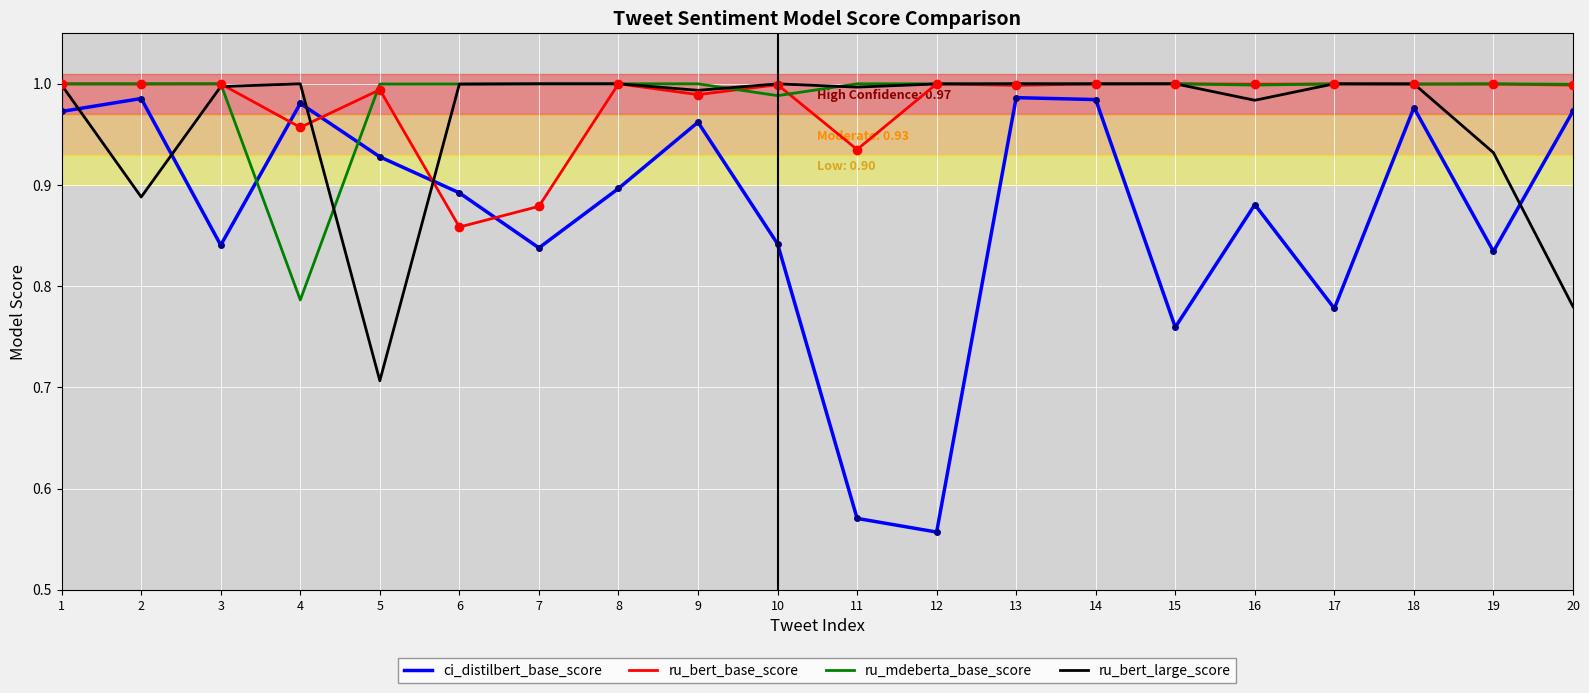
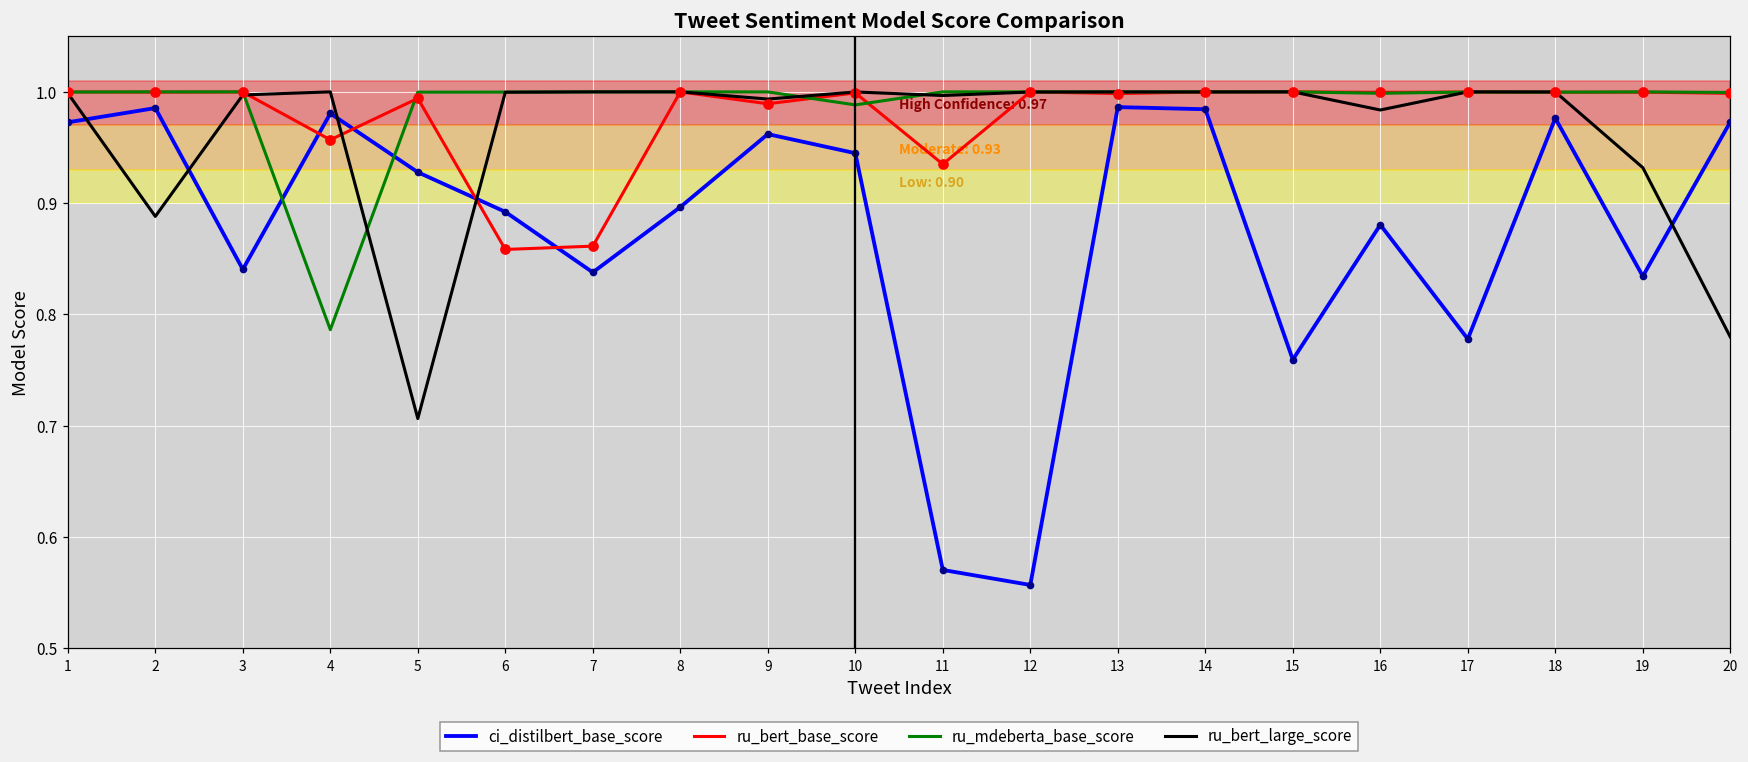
  {
    "ci_distilbert_base_score": {
      "1": 0.973,
      "2": 0.985,
      "3": 0.841,
      "4": 0.981,
      "5": 0.928,
      "6": 0.892,
      "7": 0.838,
      "8": 0.897,
      "9": 0.962,
-     "10": 0.842,
+     "10": 0.945,
      "11": 0.571,
      "12": 0.557,
      "13": 0.986,
      "14": 0.984,
      "15": 0.759,
      "16": 0.881,
      "17": 0.778,
      "18": 0.976,
      "19": 0.834,
      "20": 0.973
    },
    "ru_bert_base_score": {
      "4": 0.957,
      "5": 0.994,
      "6": 0.858,
-     "7": 0.879,
+     "7": 0.861,
      "9": 0.989
    },
    "ru_mdeberta_base_score": {
      "4": 0.786,
      "5": 1.000,
      "9": 1.000,
      "10": 0.988,
      "11": 1.000
    },
    "ru_bert_large_score": {
      "2": 0.888,
      "3": 0.997,
      "4": 1.000,
      "5": 0.706,
      "9": 0.994,
      "16": 0.984,
      "19": 0.932,
      "20": 0.780
    }
  }
